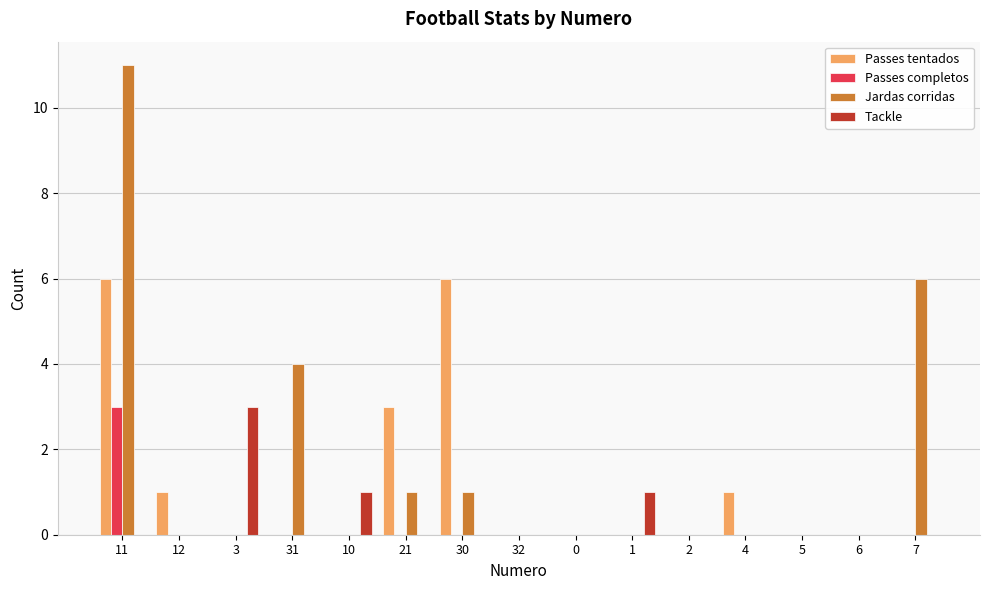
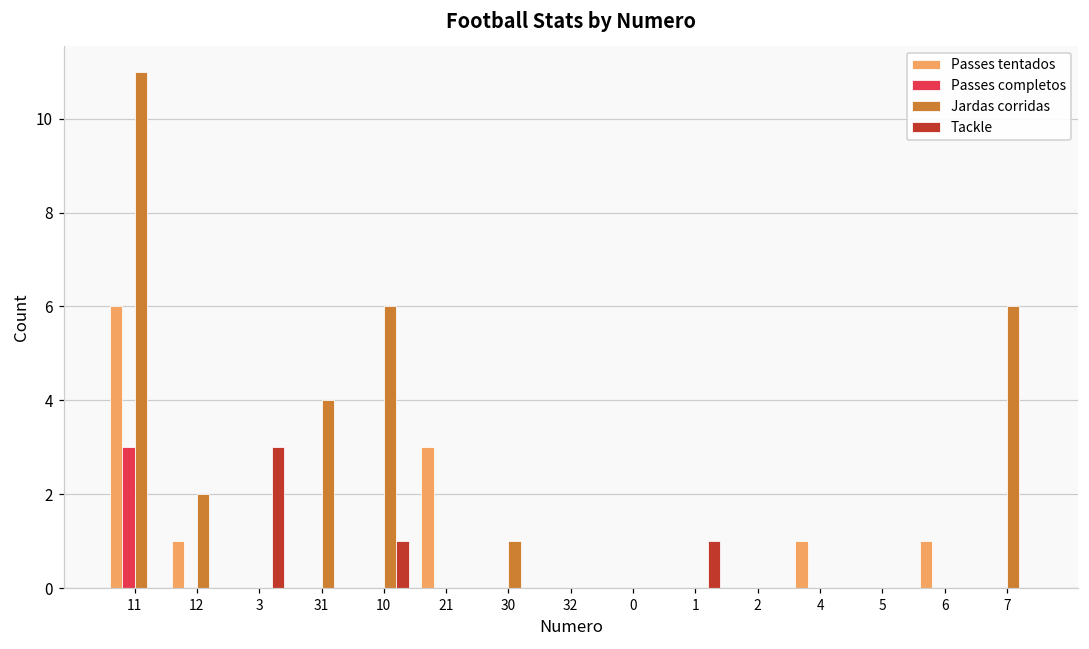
  {
    "Passes tentados": {
      "11": 6,
      "12": 1,
      "3": 0,
      "31": 0,
      "10": 0,
      "21": 3,
-     "30": 6,
+     "30": 0,
      "32": 0,
      "0": 0,
      "1": 0,
      "2": 0,
      "4": 1,
      "5": 0,
-     "6": 0,
+     "6": 1,
      "7": 0
    },
    "Jardas corridas": {
      "11": 11,
-     "12": 0,
+     "12": 2,
      "3": 0,
      "31": 4,
-     "10": 0,
-     "21": 1,
+     "10": 6,
+     "21": 0,
      "30": 1,
      "32": 0,
      "0": 0,
      "1": 0,
      "2": 0,
      "4": 0,
      "5": 0,
      "6": 0,
      "7": 6
    }
  }
